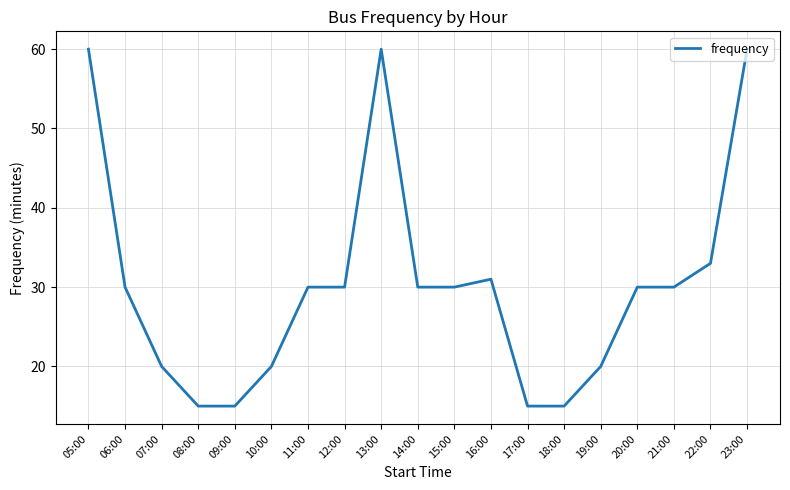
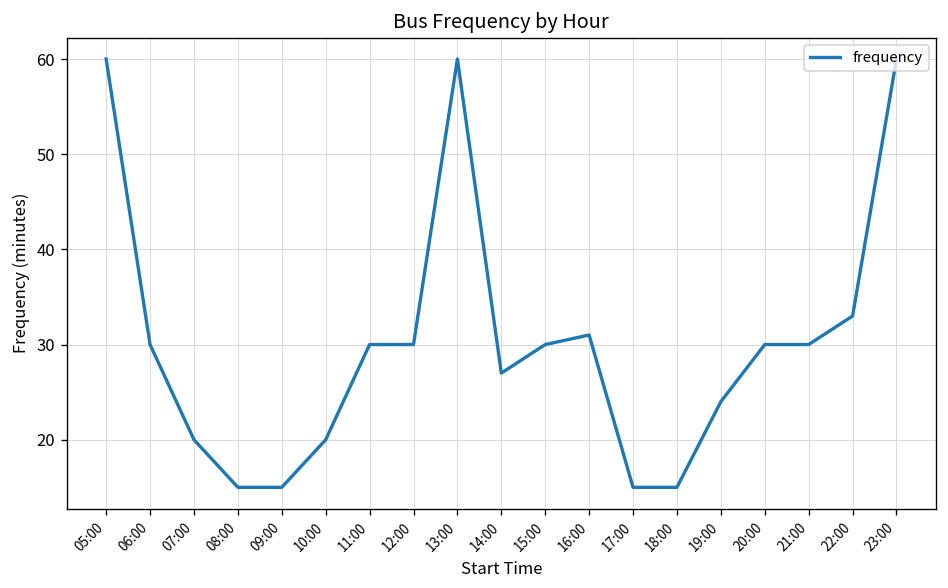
  {
    "05:00": 60,
    "06:00": 30,
    "07:00": 20,
    "08:00": 15,
    "09:00": 15,
    "10:00": 20,
    "11:00": 30,
    "12:00": 30,
    "13:00": 60,
-   "14:00": 30,
+   "14:00": 27,
    "15:00": 30,
    "16:00": 31,
    "17:00": 15,
    "18:00": 15,
-   "19:00": 20,
+   "19:00": 24,
    "20:00": 30,
    "21:00": 30,
    "22:00": 33
  }
